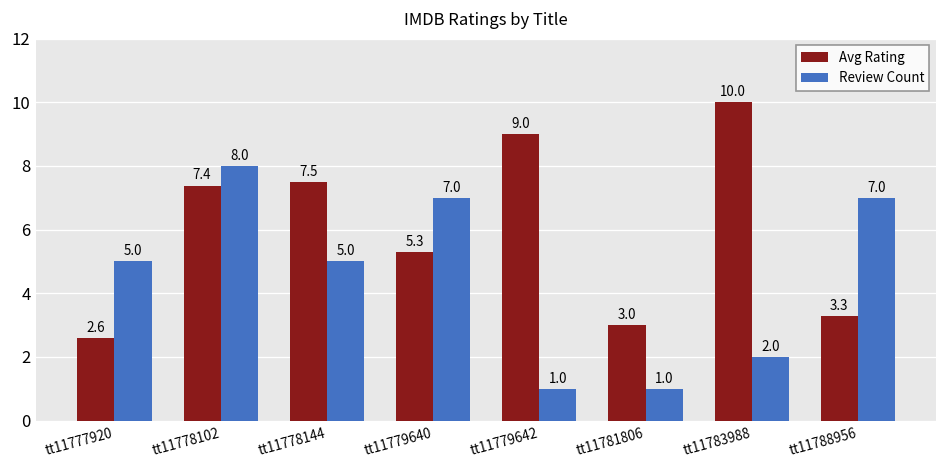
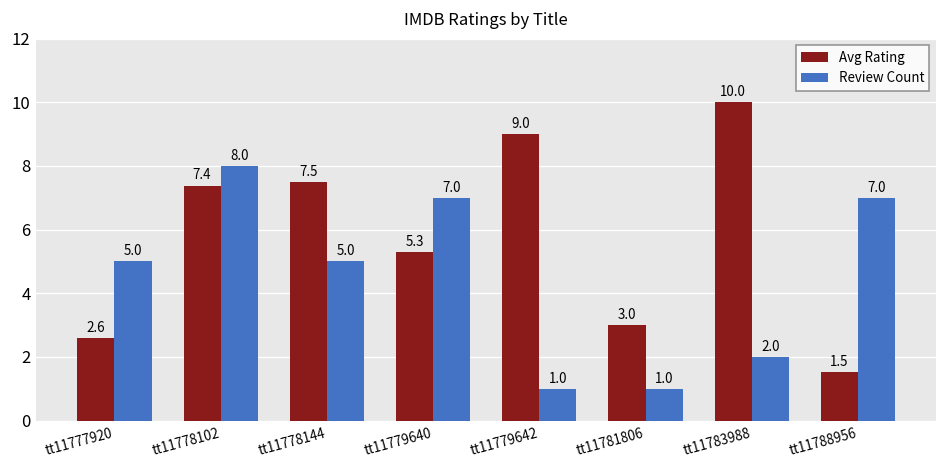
  {
    "Avg Rating": {
      "tt11777920": 2.6,
      "tt11778102": 7.4,
      "tt11778144": 7.5,
      "tt11779640": 5.3,
      "tt11779642": 9.0,
      "tt11781806": 3.0,
      "tt11783988": 10.0,
-     "tt11788956": 3.3
+     "tt11788956": 1.5
    },
    "Review Count": {
      "tt11777920": 5.0,
      "tt11778102": 8.0,
      "tt11778144": 5.0,
      "tt11779640": 7.0,
      "tt11779642": 1.0,
      "tt11781806": 1.0,
      "tt11783988": 2.0,
      "tt11788956": 7.0
    }
  }
